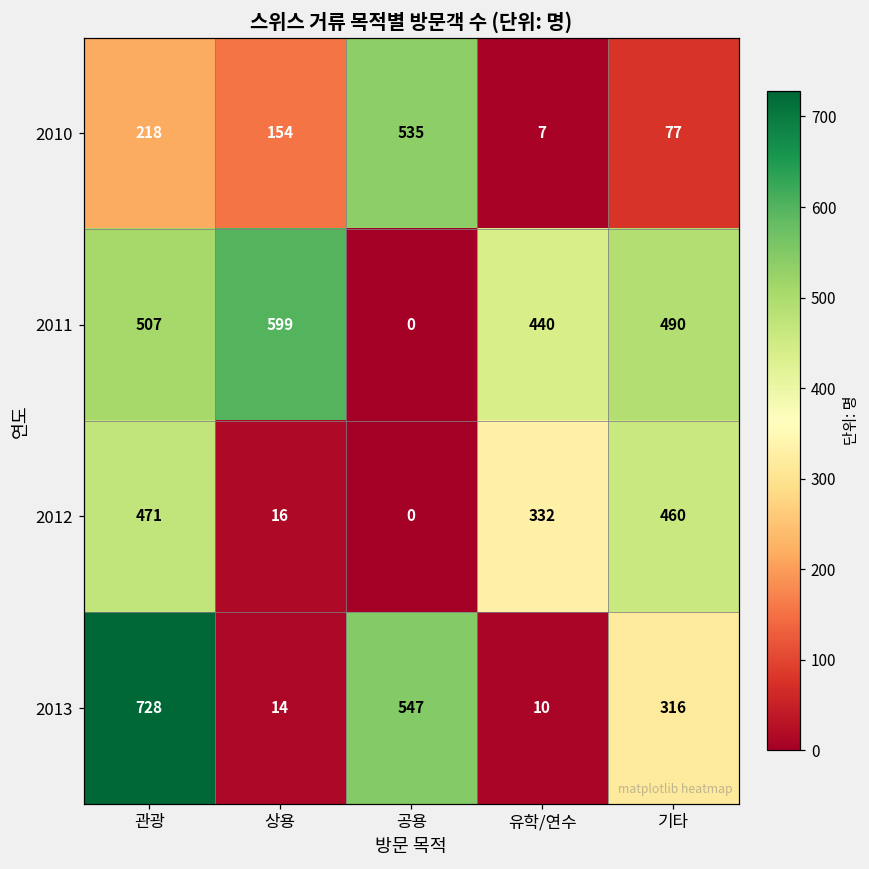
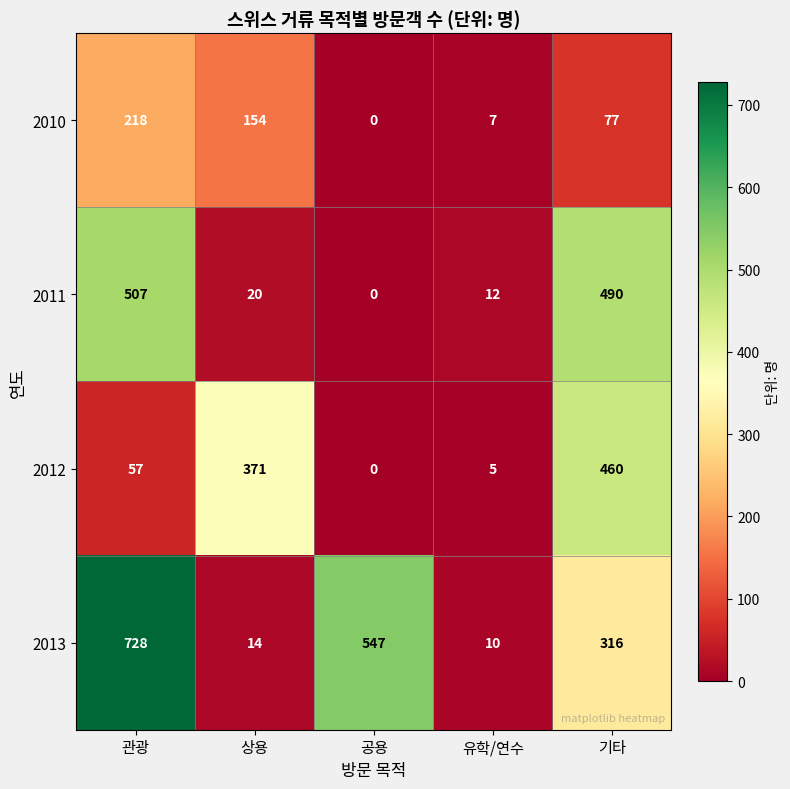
  {
    "2010": {
      "관광": 218,
      "상용": 154,
-     "공용": 535,
+     "공용": 0,
      "유학/연수": 7,
      "기타": 77
    },
    "2011": {
      "관광": 507,
-     "상용": 599,
+     "상용": 20,
      "공용": 0,
-     "유학/연수": 440,
+     "유학/연수": 12,
      "기타": 490
    },
    "2012": {
-     "관광": 471,
-     "상용": 16,
+     "관광": 57,
+     "상용": 371,
      "공용": 0,
-     "유학/연수": 332,
+     "유학/연수": 5,
      "기타": 460
    },
    "2013": {
      "관광": 728,
      "상용": 14,
      "공용": 547,
      "유학/연수": 10
    }
  }
